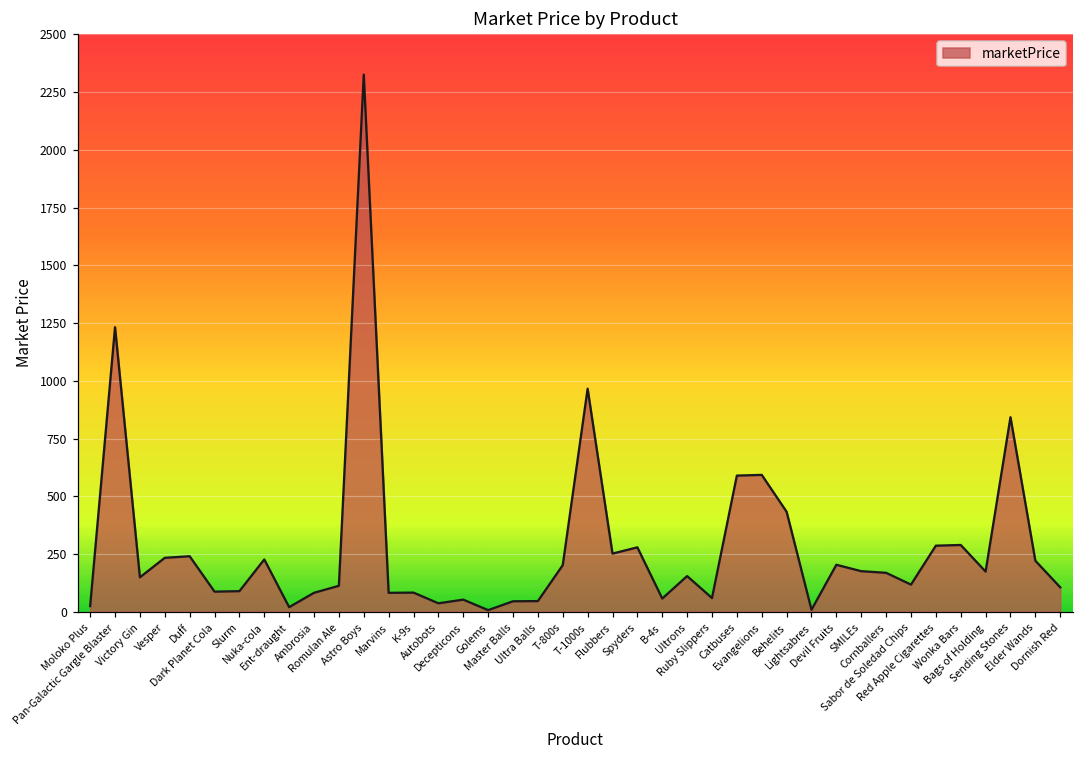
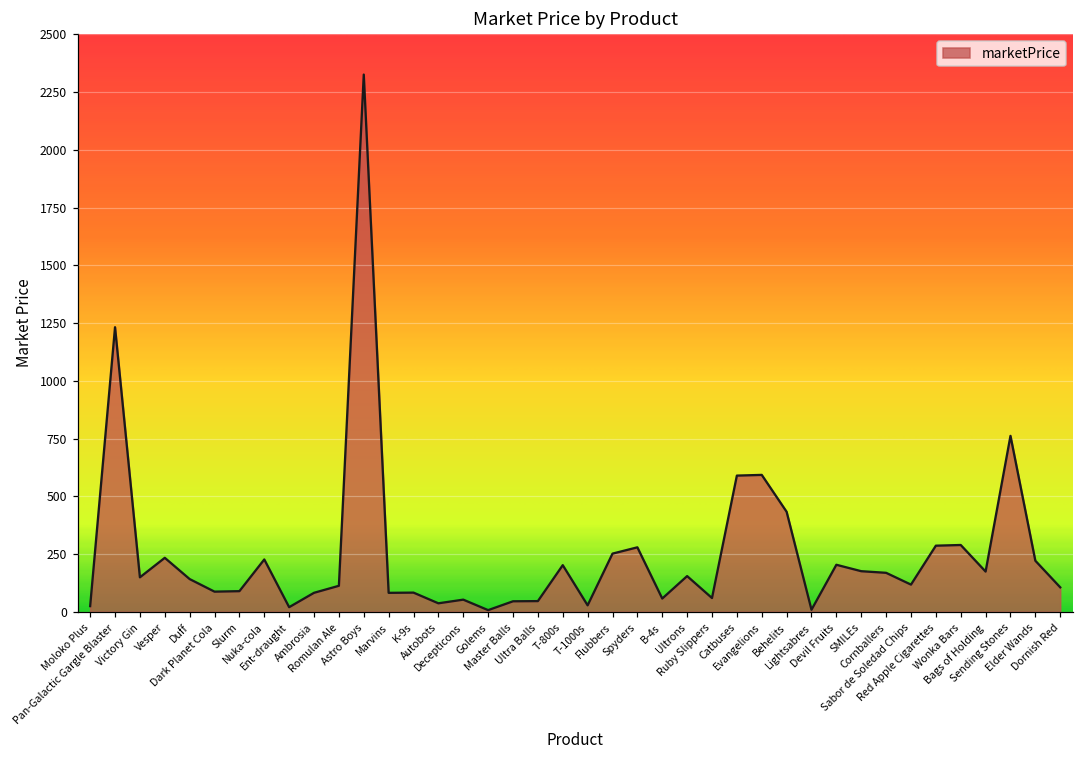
  {
    "Moloko Plus": 20,
    "Pan-Galactic Gargle Blaster": 1230,
    "Victory Gin": 150,
    "Vesper": 230,
-   "Duff": 240,
+   "Duff": 140,
    "Dark Planet Cola": 90,
    "Slurm": 90,
    "Nuka-cola": 230,
    "Ent-draught": 20,
    "Ambrosia": 80,
    "Romulan Ale": 110,
    "Astro Boys": 2330,
    "Marvins": 80,
    "K-9s": 80,
    "Autobots": 40,
    "Decepticons": 50,
    "Golems": 10,
    "Master Balls": 50,
    "Ultra Balls": 50,
    "T-800s": 200,
-   "T-1000s": 970,
+   "T-1000s": 30,
    "Flubbers": 250,
    "Spyders": 280,
    "B-4s": 60,
    "Ultrons": 150,
    "Ruby Slippers": 60,
    "Catbuses": 590,
    "Evangelions": 590,
    "Behelits": 430,
    "Lightsabres": 10,
    "Devil Fruits": 200,
    "SMILEs": 180,
    "Cornballers": 170,
    "Sabor de Soledad Chips": 120,
    "Red Apple Cigarettes": 290,
    "Wonka Bars": 290,
    "Bags of Holding": 170,
-   "Sending Stones": 840,
+   "Sending Stones": 760,
    "Elder Wands": 220,
    "Dornish Red": 110
  }
